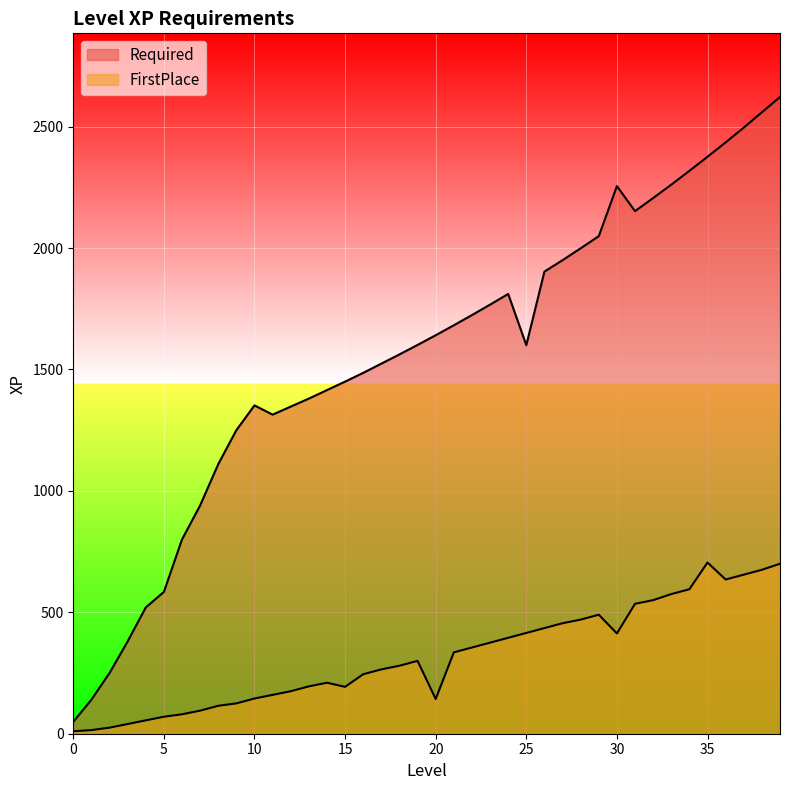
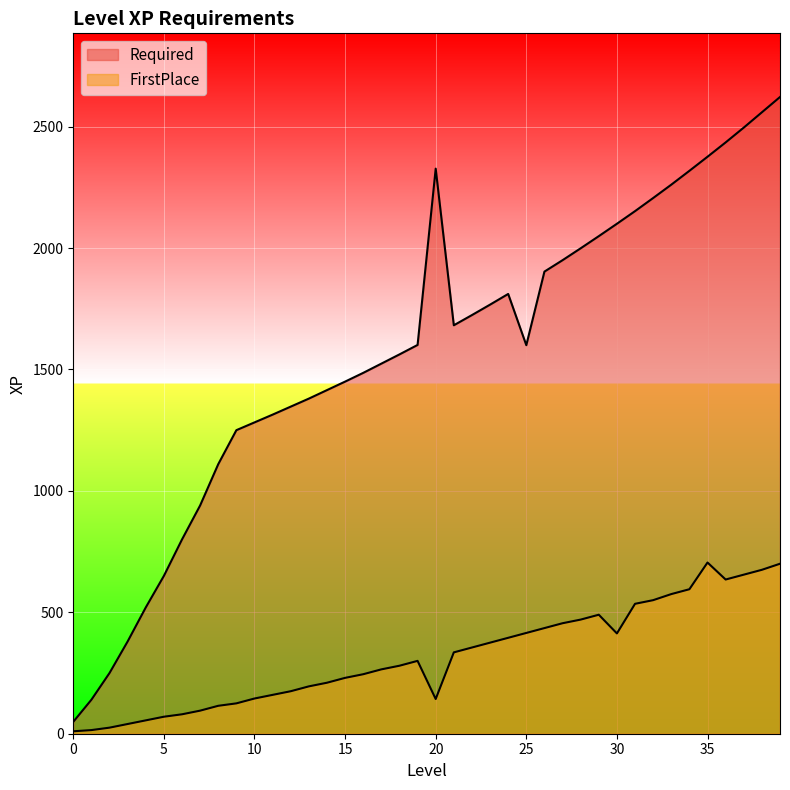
  {
    "Required": {
      "0": 50,
-     "5": 580,
-     "10": 1350,
+     "5": 650,
+     "10": 1280,
      "15": 1450,
-     "20": 1640,
+     "20": 2330,
      "25": 1600,
-     "30": 2260,
+     "30": 2100,
      "35": 2380
    },
    "FirstPlace": {
      "0": 10,
      "5": 70,
      "10": 150,
-     "15": 190,
+     "15": 230,
      "20": 140,
      "25": 420,
      "30": 410,
      "35": 710
    }
  }
